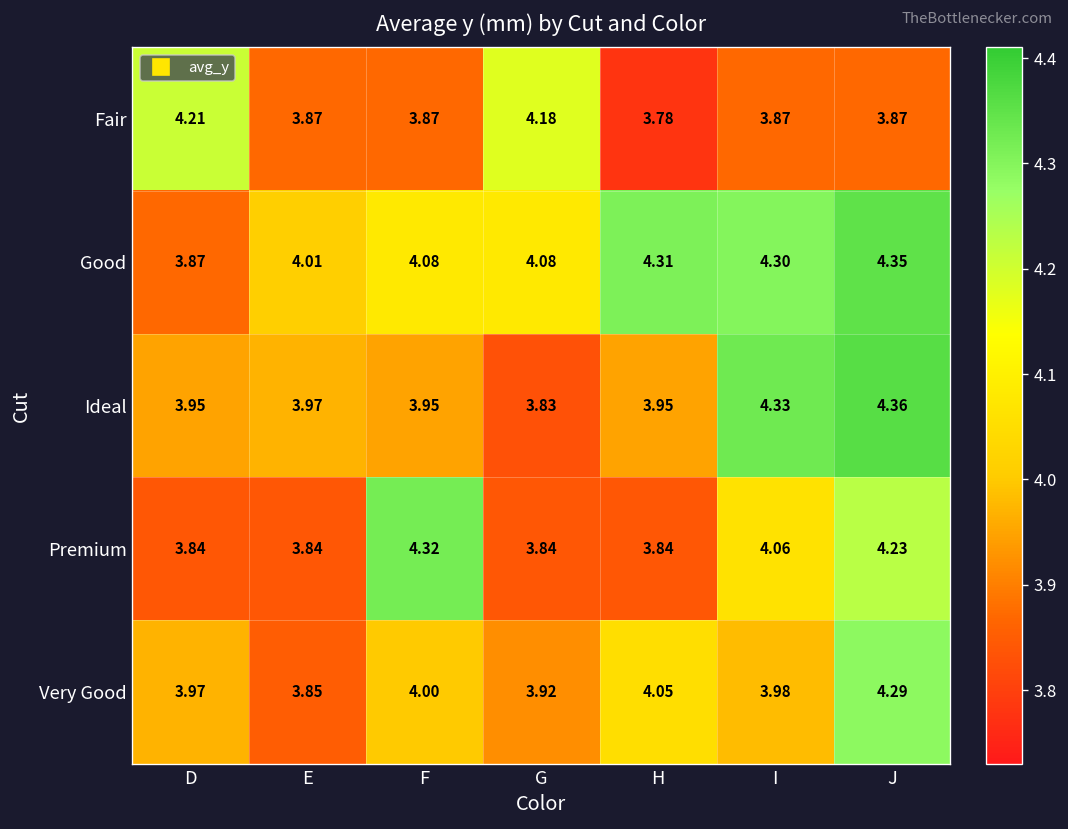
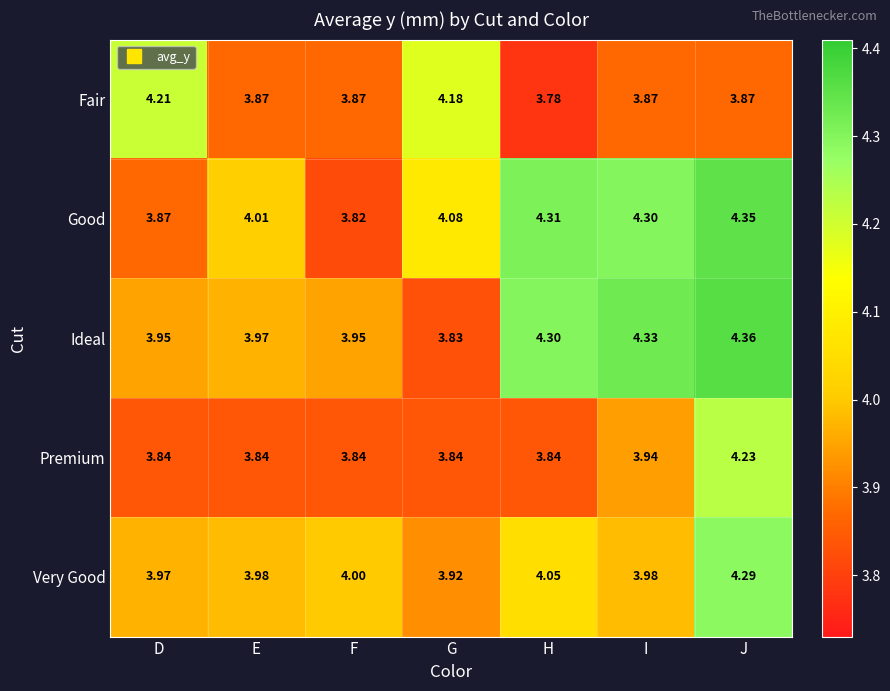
  {
    "Fair": {
      "D": 4.21,
      "E": 3.87,
      "F": 3.87,
      "G": 4.18,
      "H": 3.78,
      "I": 3.87,
      "J": 3.87
    },
    "Good": {
      "D": 3.87,
      "E": 4.01,
-     "F": 4.08,
+     "F": 3.82,
      "G": 4.08,
      "H": 4.31,
      "I": 4.30,
      "J": 4.35
    },
    "Ideal": {
      "D": 3.95,
      "E": 3.97,
      "F": 3.95,
      "G": 3.83,
-     "H": 3.95,
+     "H": 4.30,
      "I": 4.33,
      "J": 4.36
    },
    "Premium": {
      "D": 3.84,
      "E": 3.84,
-     "F": 4.32,
+     "F": 3.84,
      "G": 3.84,
      "H": 3.84,
-     "I": 4.06,
+     "I": 3.94,
      "J": 4.23
    },
    "Very Good": {
      "D": 3.97,
-     "E": 3.85,
+     "E": 3.98,
      "F": 4.00,
      "G": 3.92,
      "H": 4.05,
      "I": 3.98,
      "J": 4.29
    }
  }
